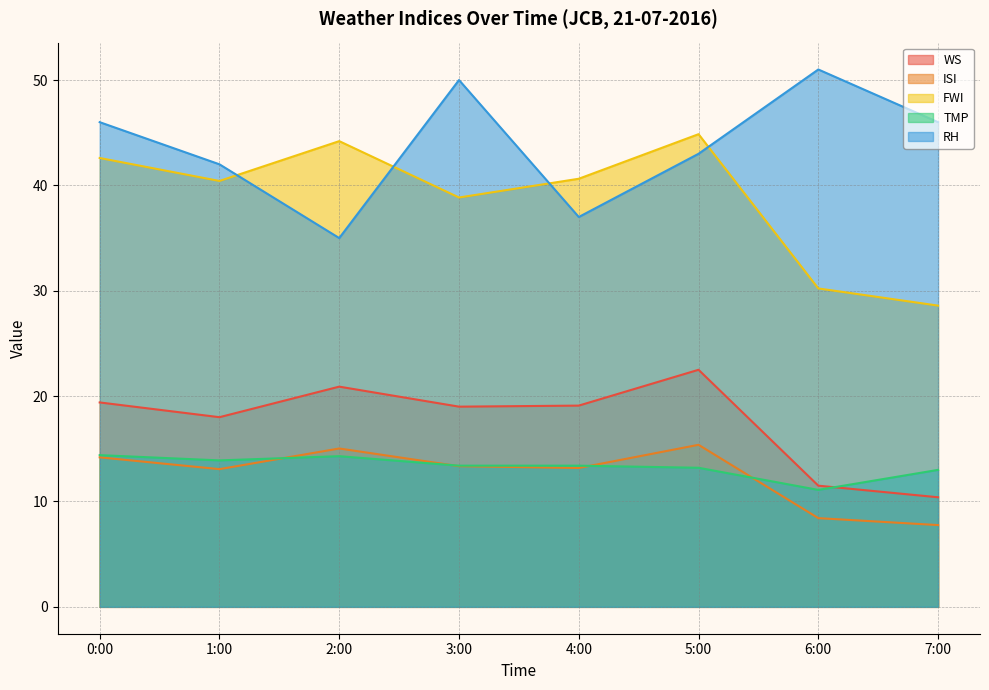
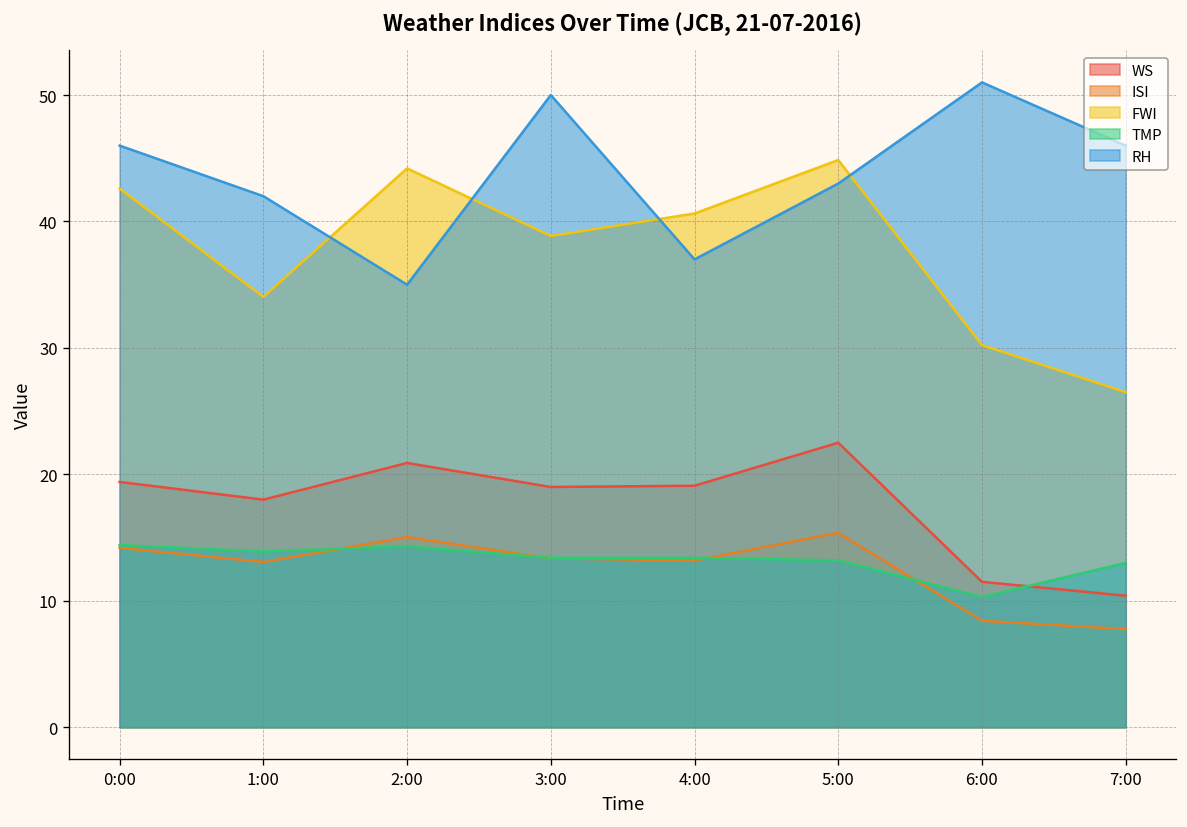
  {
    "FWI": {
      "0:00": 42.6,
-     "1:00": 40.4,
+     "1:00": 34.0,
      "2:00": 44.2,
      "3:00": 38.9,
      "4:00": 40.6,
      "5:00": 44.9,
      "6:00": 30.2,
-     "7:00": 28.6
+     "7:00": 26.5
    },
    "TMP": {
      "1:00": 13.9,
      "2:00": 14.3,
      "5:00": 13.2,
-     "6:00": 11.1,
+     "6:00": 10.3,
      "7:00": 13.0
    },
    "RH": {
      "0:00": 46.0,
      "1:00": 42.0,
      "2:00": 35.0,
      "3:00": 50.0,
      "4:00": 37.0,
      "5:00": 43.0,
      "6:00": 51.0
    }
  }
